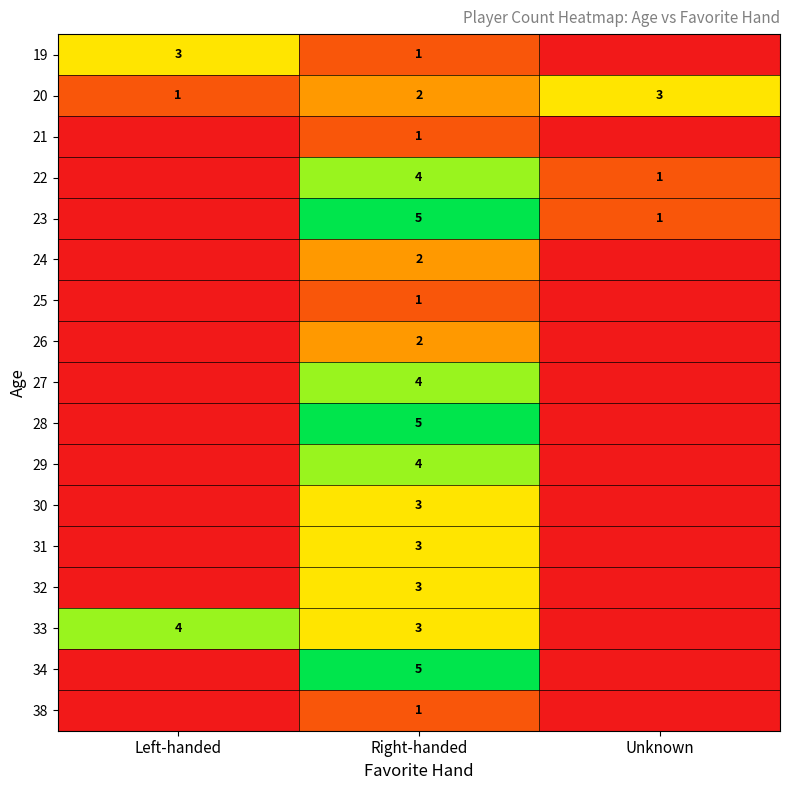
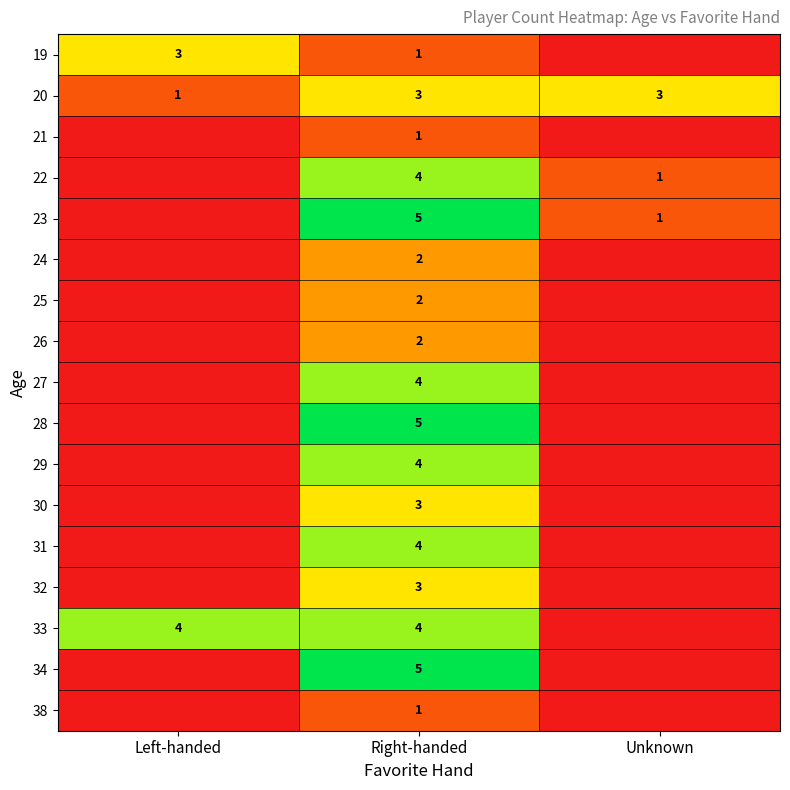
  {
    "19": {
      "Left-handed": 3,
      "Right-handed": 1
    },
    "20": {
      "Left-handed": 1,
-     "Right-handed": 2,
+     "Right-handed": 3,
      "Unknown": 3
    },
    "21": {
      "Right-handed": 1
    },
    "22": {
      "Right-handed": 4,
      "Unknown": 1
    },
    "23": {
      "Right-handed": 5,
      "Unknown": 1
    },
    "24": {
      "Right-handed": 2
    },
    "25": {
-     "Right-handed": 1
+     "Right-handed": 2
    },
    "26": {
      "Right-handed": 2
    },
    "27": {
      "Right-handed": 4
    },
    "28": {
      "Right-handed": 5
    },
    "29": {
      "Right-handed": 4
    },
    "30": {
      "Right-handed": 3
    },
    "31": {
-     "Right-handed": 3
+     "Right-handed": 4
    },
    "32": {
      "Right-handed": 3
    },
    "33": {
      "Left-handed": 4,
-     "Right-handed": 3
+     "Right-handed": 4
    },
    "34": {
      "Right-handed": 5
    },
    "38": {
      "Right-handed": 1
    }
  }
